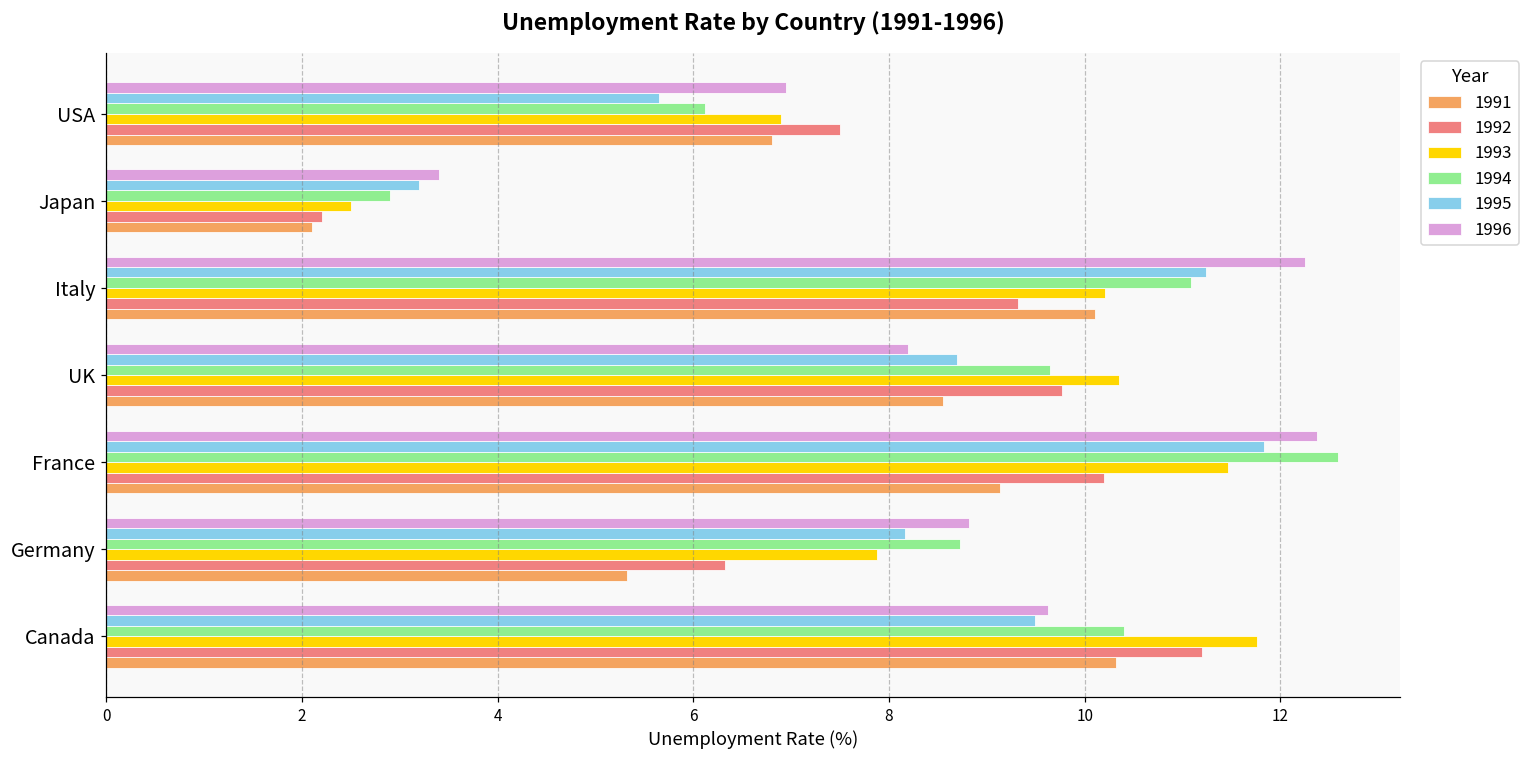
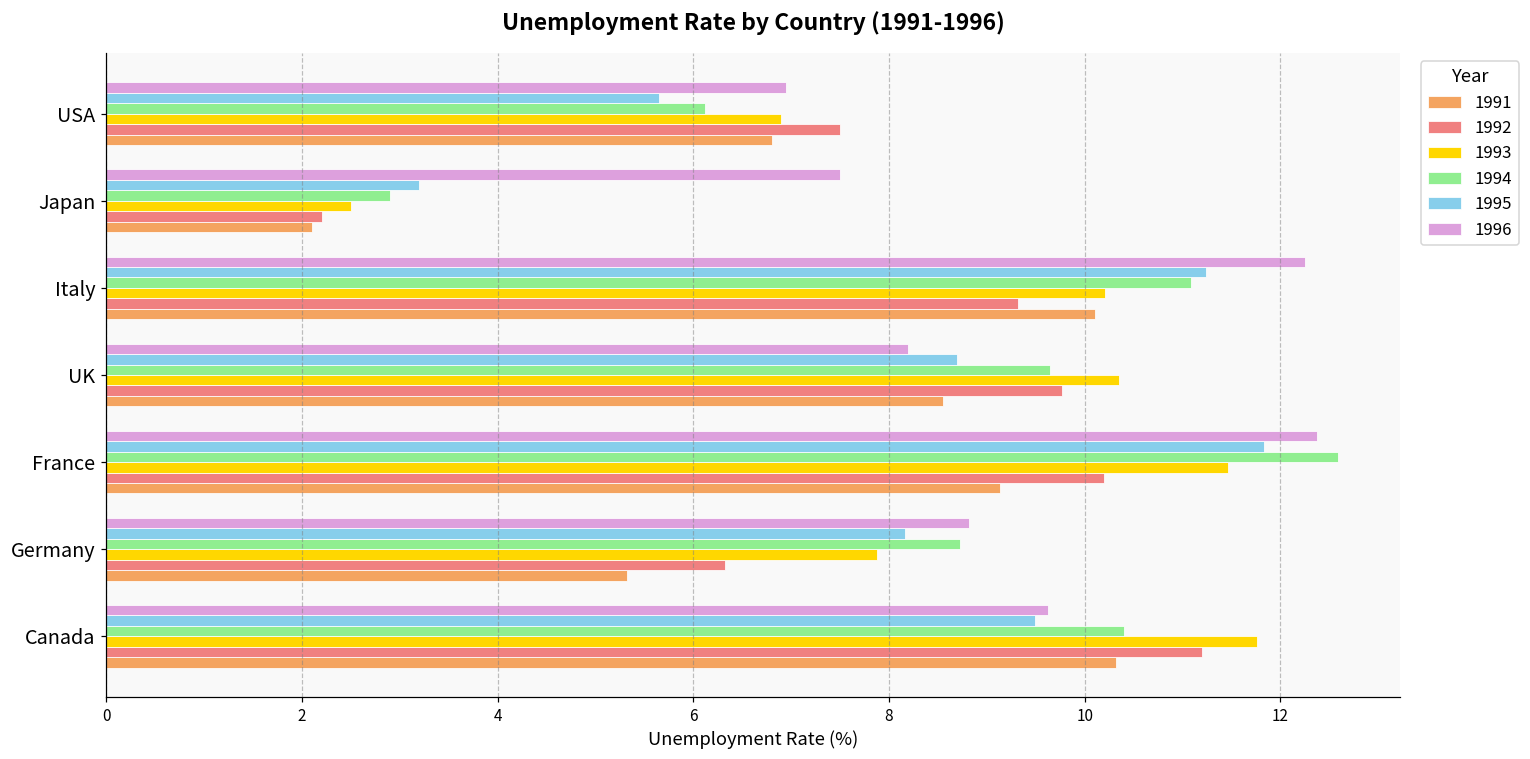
  {
    "1993": {
      "USA": 6.9,
      "Japan": 2.5,
      "Italy": 10.2,
      "UK": 10.4,
      "France": 11.5,
      "Germany": 7.9,
      "Canada": 11.8
    },
    "1994": {
      "USA": 6.1,
      "Japan": 2.9,
      "Italy": 11.1,
      "UK": 9.7,
      "France": 12.6,
      "Germany": 8.7,
      "Canada": 10.4
    },
    "1995": {
      "USA": 5.7,
      "Japan": 3.2,
      "Italy": 11.2,
      "UK": 8.7,
      "France": 11.8,
      "Germany": 8.2,
      "Canada": 9.5
    },
    "1996": {
      "USA": 7.0,
-     "Japan": 3.4,
+     "Japan": 7.5,
      "Italy": 12.3,
      "UK": 8.2,
      "France": 12.4,
      "Germany": 8.8,
      "Canada": 9.6
    }
  }
